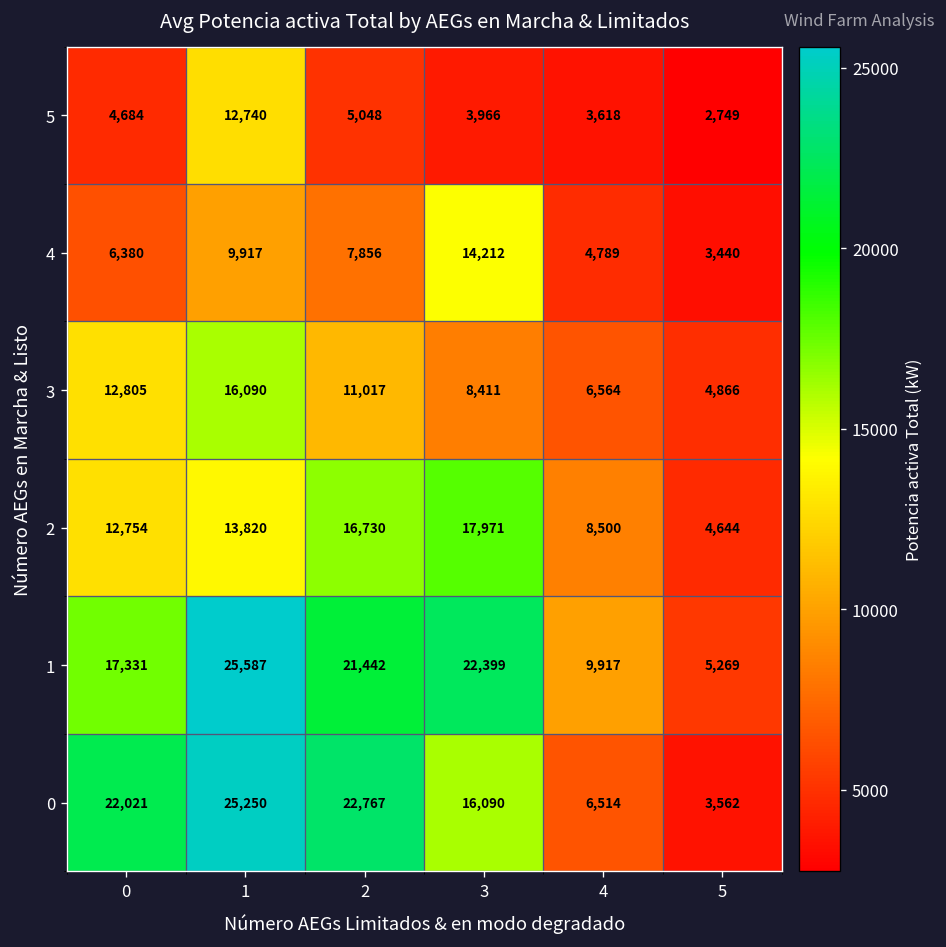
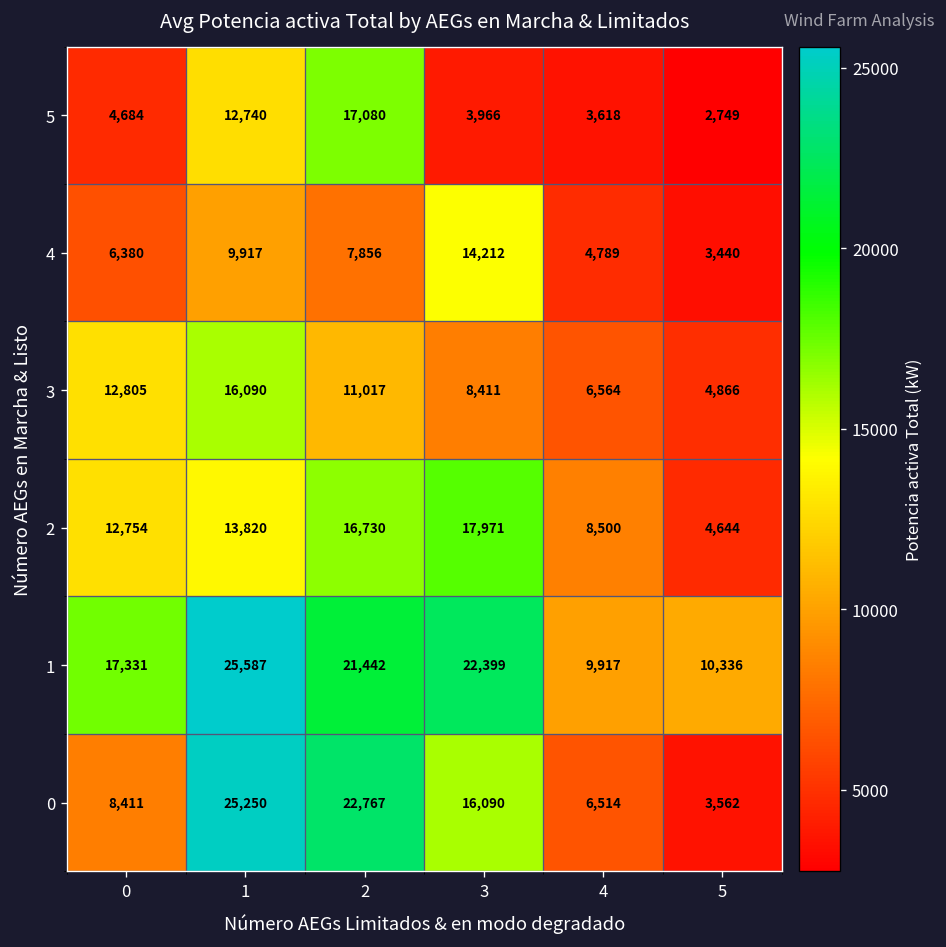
  {
    "5": {
      "0": "4,684",
      "1": "12,740",
-     "2": "5,048",
+     "2": "17,080",
      "3": "3,966",
      "4": "3,618",
      "5": "2,749"
    },
    "4": {
      "0": "6,380",
      "1": "9,917",
      "2": "7,856",
      "3": "14,212",
      "4": "4,789",
      "5": "3,440"
    },
    "3": {
      "0": "12,805",
      "1": "16,090",
      "2": "11,017",
      "3": "8,411",
      "4": "6,564",
      "5": "4,866"
    },
    "2": {
      "0": "12,754",
      "1": "13,820",
      "2": "16,730",
      "3": "17,971",
      "4": "8,500",
      "5": "4,644"
    },
    "1": {
      "0": "17,331",
      "1": "25,587",
      "2": "21,442",
      "3": "22,399",
      "4": "9,917",
-     "5": "5,269"
+     "5": "10,336"
    },
    "0": {
-     "0": "22,021",
+     "0": "8,411",
      "1": "25,250",
      "2": "22,767",
      "3": "16,090",
      "4": "6,514",
      "5": "3,562"
    }
  }
